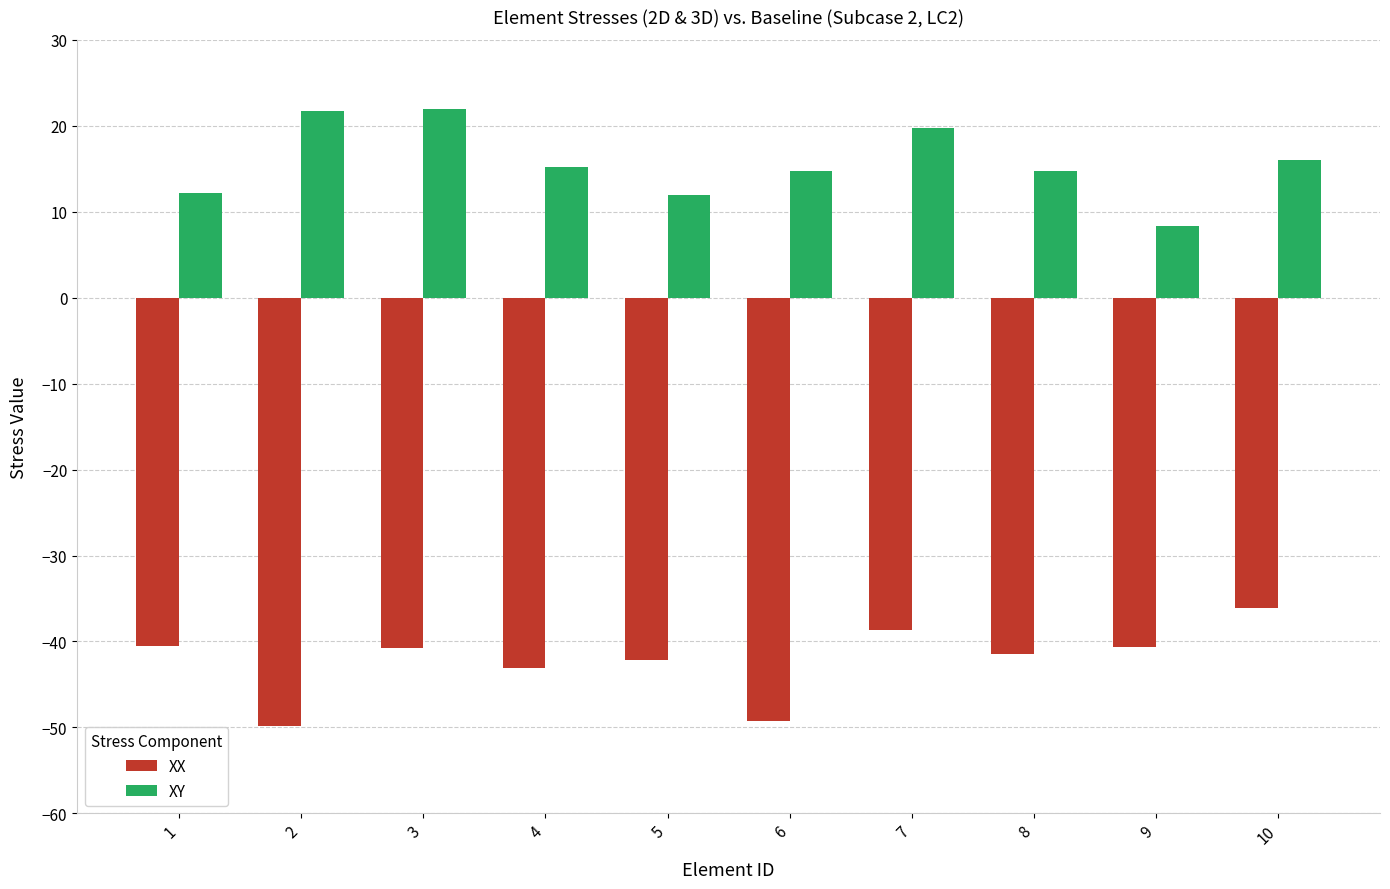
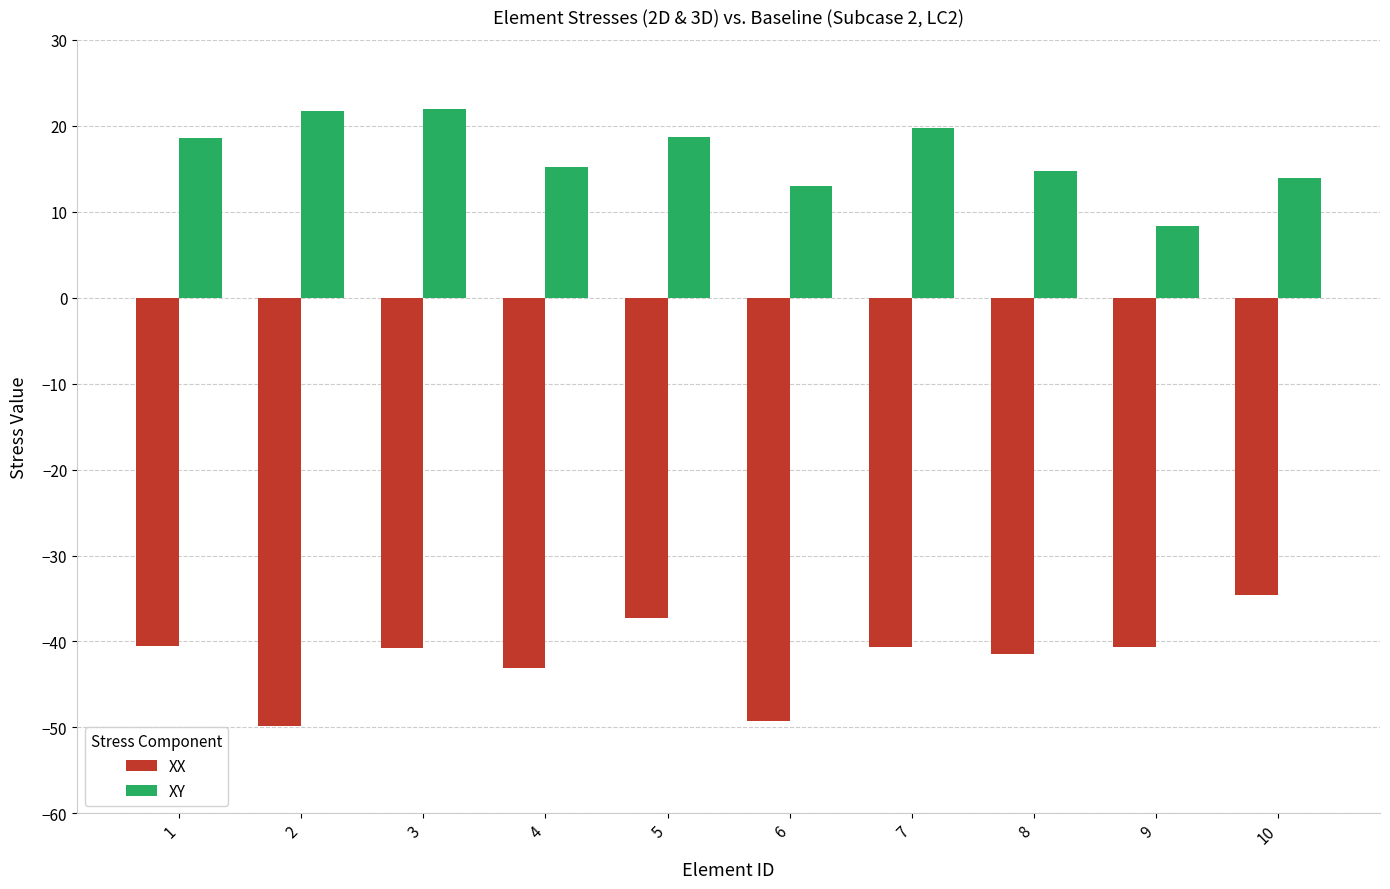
  {
    "XX": {
      "1": -41,
      "2": -50,
      "3": -41,
      "4": -43,
-     "5": -42,
+     "5": -37,
      "6": -49,
-     "7": -39,
+     "7": -41,
      "8": -42,
      "9": -41,
-     "10": -36
+     "10": -35
    },
    "XY": {
-     "1": 12,
+     "1": 19,
      "2": 22,
      "3": 22,
      "4": 15,
-     "5": 12,
-     "6": 15,
+     "5": 19,
+     "6": 13,
      "7": 20,
      "8": 15,
      "9": 8,
-     "10": 16
+     "10": 14
    }
  }
